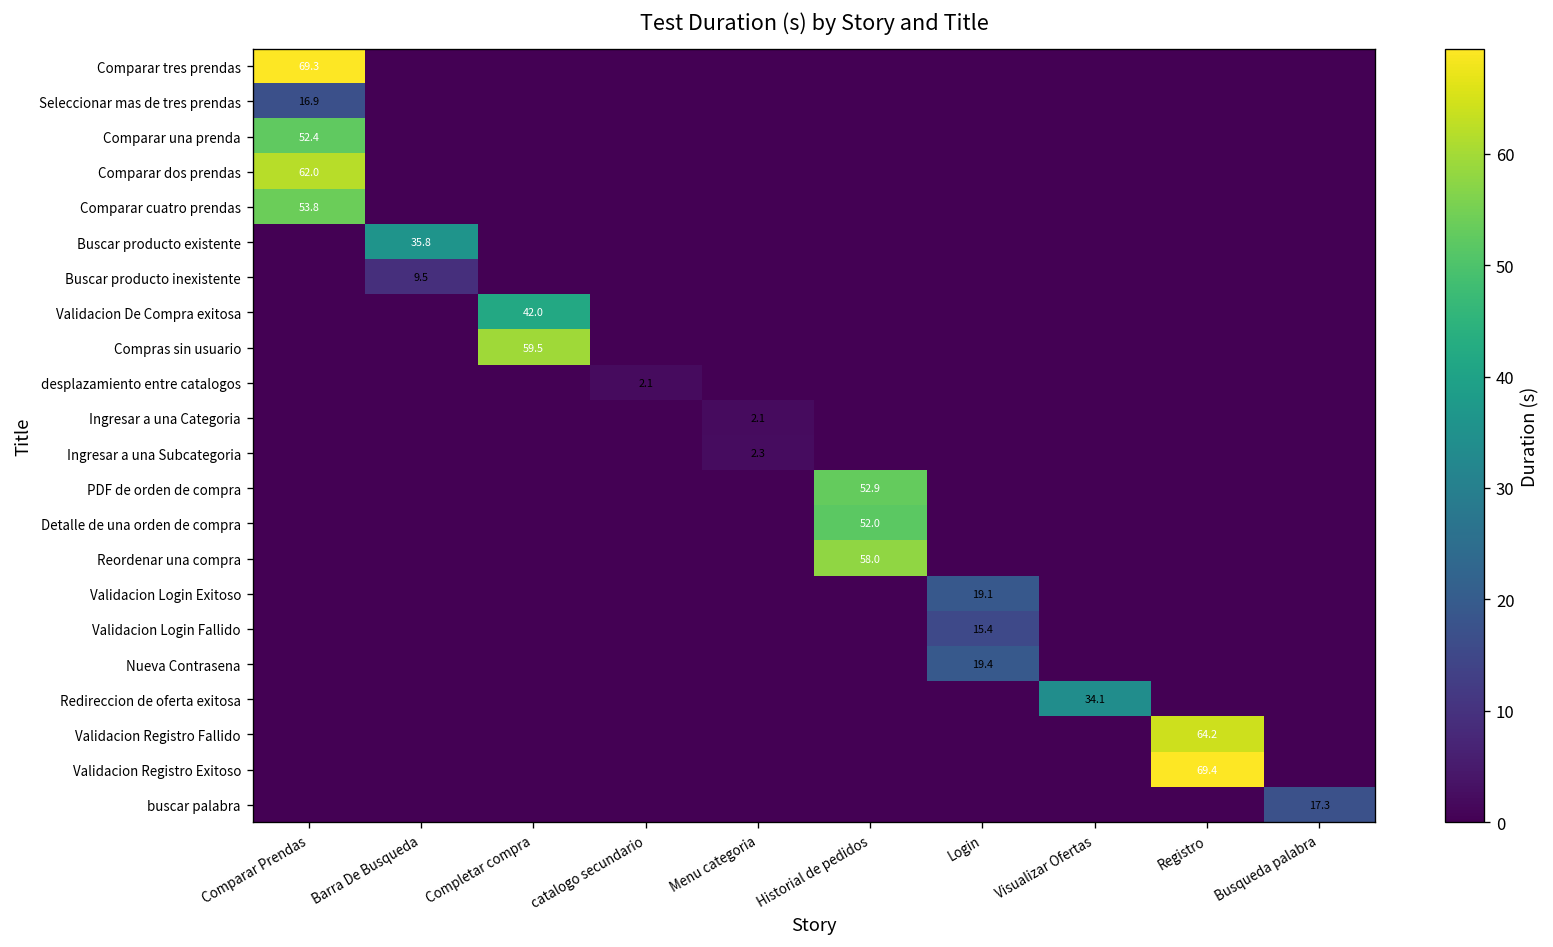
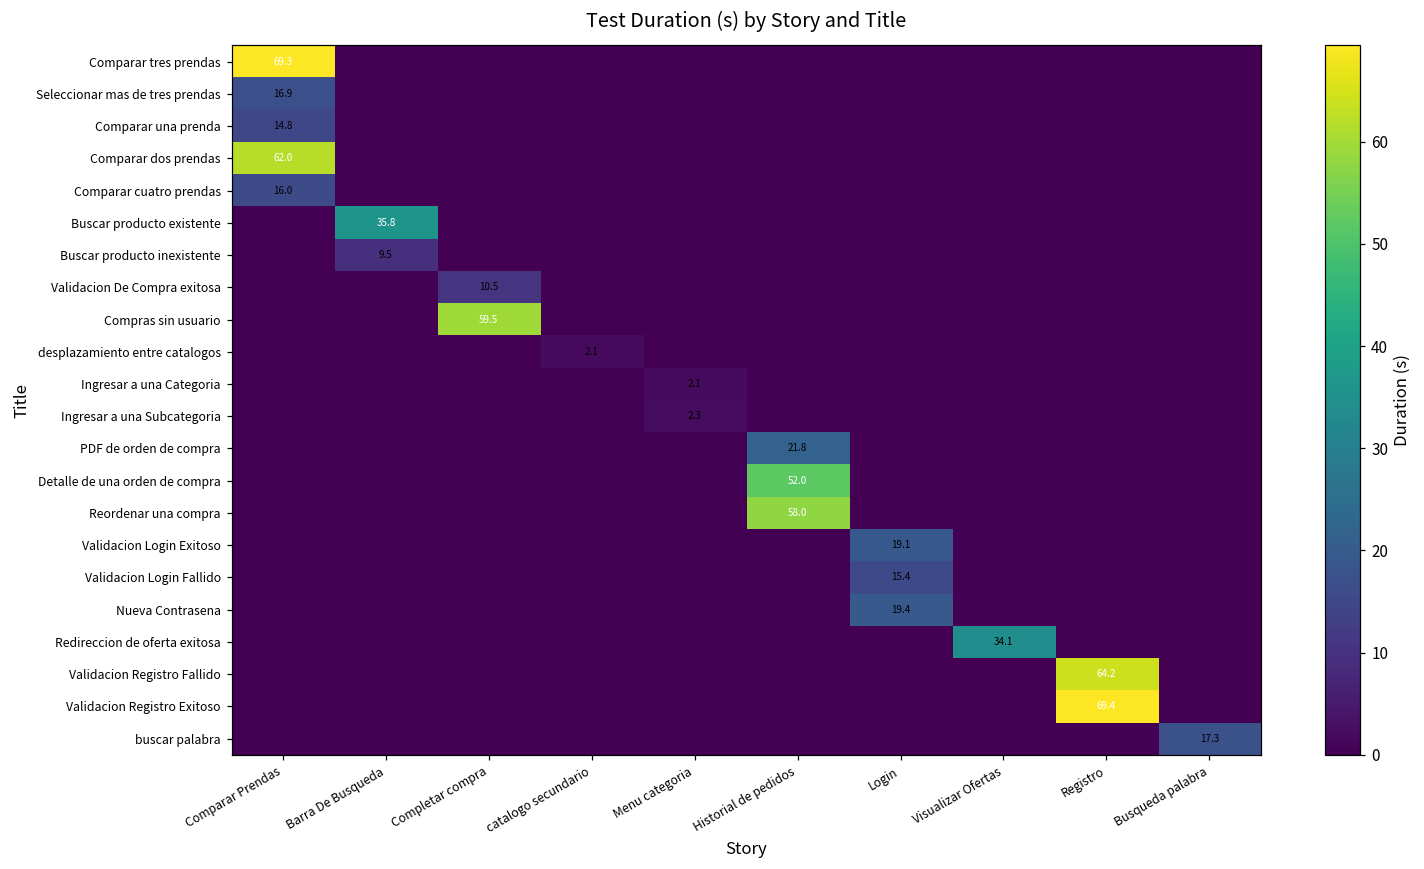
  {
    "Comparar tres prendas": {
      "Comparar Prendas": 69.3
    },
    "Seleccionar mas de tres prendas": {
      "Comparar Prendas": 16.9
    },
    "Comparar una prenda": {
-     "Comparar Prendas": 52.4
+     "Comparar Prendas": 14.8
    },
    "Comparar dos prendas": {
      "Comparar Prendas": 62.0
    },
    "Comparar cuatro prendas": {
-     "Comparar Prendas": 53.8
+     "Comparar Prendas": 16.0
    },
    "Buscar producto existente": {
      "Barra De Busqueda": 35.8
    },
    "Buscar producto inexistente": {
      "Barra De Busqueda": 9.5
    },
    "Validacion De Compra exitosa": {
-     "Completar compra": 42.0
+     "Completar compra": 10.5
    },
    "Compras sin usuario": {
      "Completar compra": 59.5
    },
    "desplazamiento entre catalogos": {
      "catalogo secundario": 2.1
    },
    "Ingresar a una Categoria": {
      "Menu categoria": 2.1
    },
    "Ingresar a una Subcategoria": {
      "Menu categoria": 2.3
    },
    "PDF de orden de compra": {
-     "Historial de pedidos": 52.9
+     "Historial de pedidos": 21.8
    },
    "Detalle de una orden de compra": {
      "Historial de pedidos": 52.0
    },
    "Reordenar una compra": {
      "Historial de pedidos": 58.0
    },
    "Validacion Login Exitoso": {
      "Login": 19.1
    },
    "Validacion Login Fallido": {
      "Login": 15.4
    },
    "Nueva Contrasena": {
      "Login": 19.4
    },
    "Redireccion de oferta exitosa": {
      "Visualizar Ofertas": 34.1
    },
    "Validacion Registro Fallido": {
      "Registro": 64.2
    },
    "Validacion Registro Exitoso": {
      "Registro": 69.4
    },
    "buscar palabra": {
      "Busqueda palabra": 17.3
    }
  }
